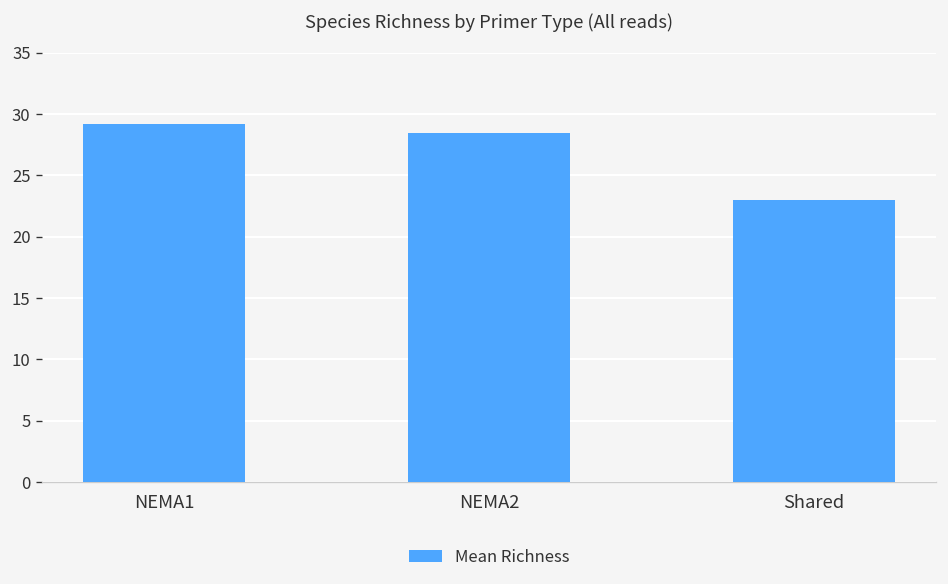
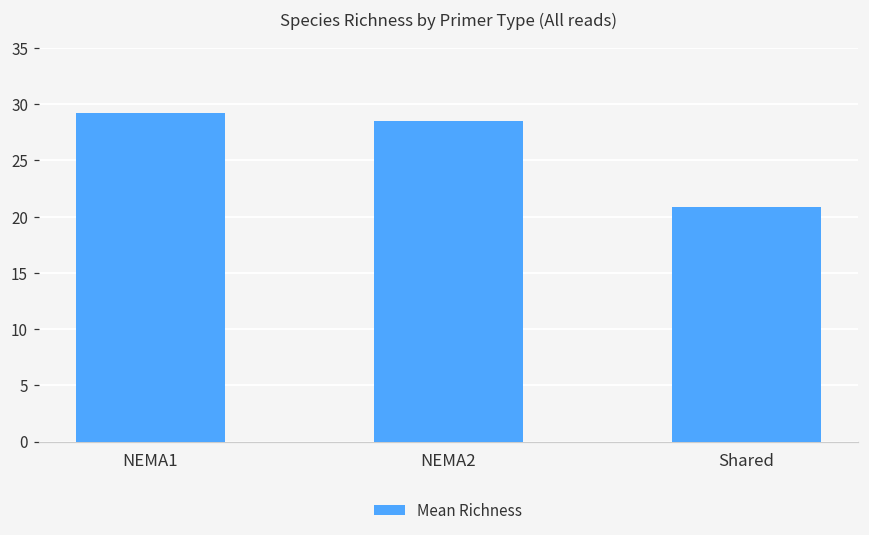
  {
    "NEMA1": 29.2,
    "NEMA2": 28.5,
-   "Shared": 23.0
+   "Shared": 20.9
  }
